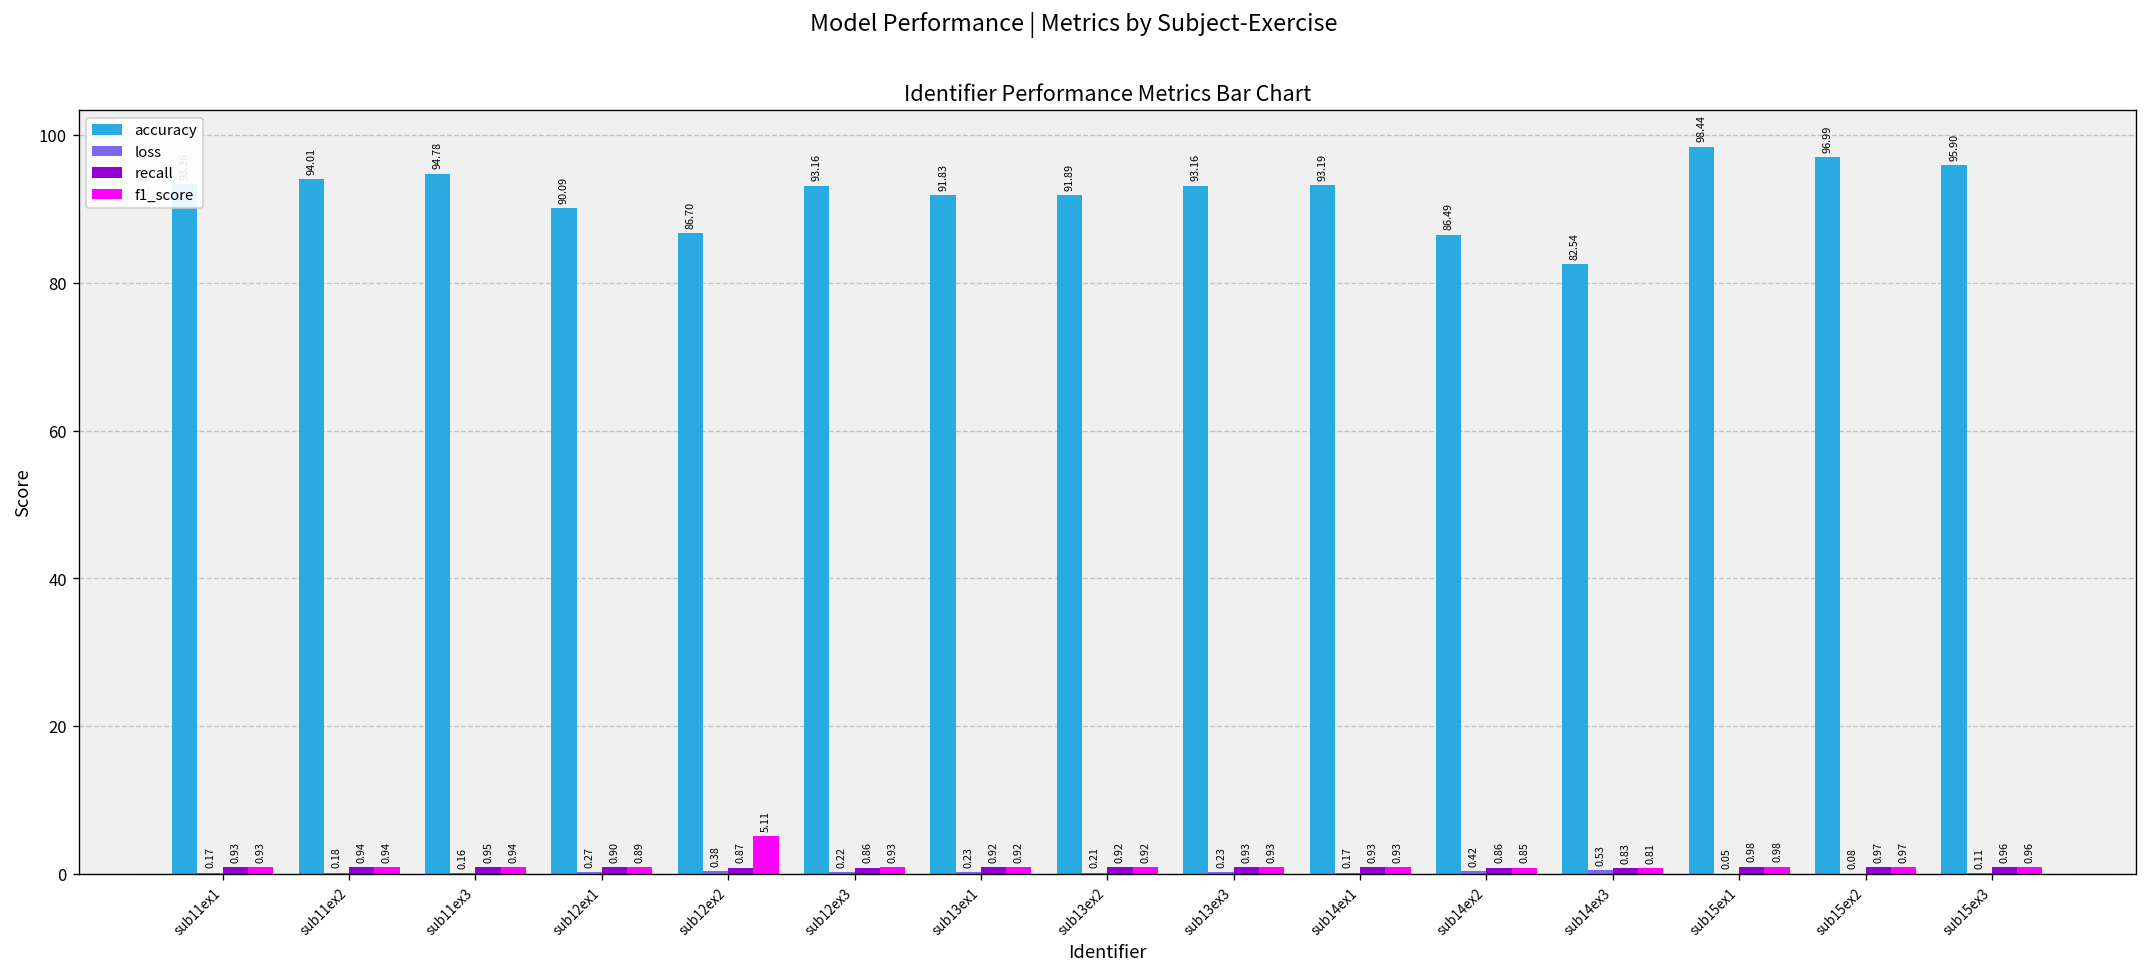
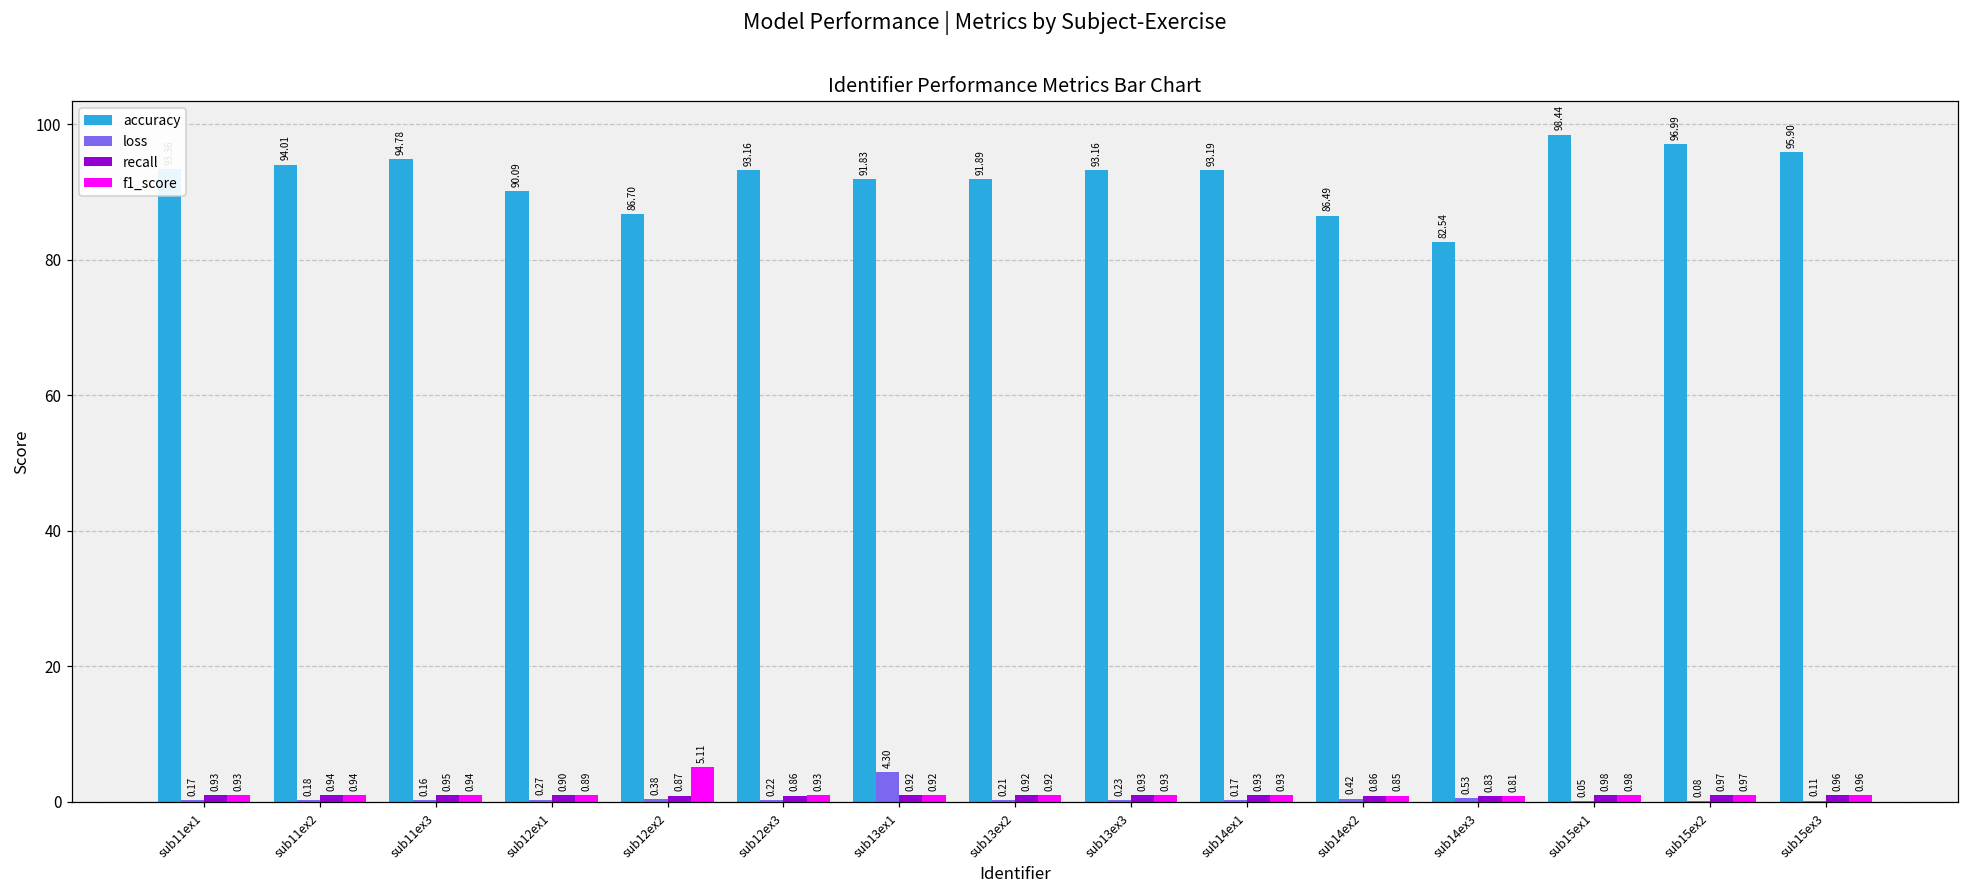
  {
    "accuracy": {
      "sub11ex2": 94.01,
      "sub11ex3": 94.78,
      "sub12ex1": 90.09,
      "sub12ex2": 86.70,
      "sub12ex3": 93.16,
      "sub13ex1": 91.83,
      "sub13ex2": 91.89,
      "sub13ex3": 93.16,
      "sub14ex1": 93.19,
      "sub14ex2": 86.49,
      "sub14ex3": 82.54,
      "sub15ex1": 98.44,
      "sub15ex2": 96.99,
      "sub15ex3": 95.90
    },
    "loss": {
      "sub11ex1": 0.17,
      "sub11ex2": 0.18,
      "sub11ex3": 0.16,
      "sub12ex1": 0.27,
      "sub12ex2": 0.38,
      "sub12ex3": 0.22,
-     "sub13ex1": 0.23,
+     "sub13ex1": 4.30,
      "sub13ex2": 0.21,
      "sub13ex3": 0.23,
      "sub14ex1": 0.17,
      "sub14ex2": 0.42,
      "sub14ex3": 0.53,
      "sub15ex1": 0.05,
      "sub15ex2": 0.08,
      "sub15ex3": 0.11
    },
    "recall": {
      "sub11ex1": 0.93,
      "sub11ex2": 0.94,
      "sub11ex3": 0.95,
      "sub12ex1": 0.90,
      "sub12ex2": 0.87,
      "sub12ex3": 0.86,
      "sub13ex1": 0.92,
      "sub13ex2": 0.92,
      "sub13ex3": 0.93,
      "sub14ex1": 0.93,
      "sub14ex2": 0.86,
      "sub14ex3": 0.83,
      "sub15ex1": 0.98,
      "sub15ex2": 0.97,
      "sub15ex3": 0.96
    },
    "f1_score": {
      "sub11ex1": 0.93,
      "sub11ex2": 0.94,
      "sub11ex3": 0.94,
      "sub12ex1": 0.89,
      "sub12ex2": 5.11,
      "sub12ex3": 0.93,
      "sub13ex1": 0.92,
      "sub13ex2": 0.92,
      "sub13ex3": 0.93,
      "sub14ex1": 0.93,
      "sub14ex2": 0.85,
      "sub14ex3": 0.81,
      "sub15ex1": 0.98,
      "sub15ex2": 0.97,
      "sub15ex3": 0.96
    }
  }
